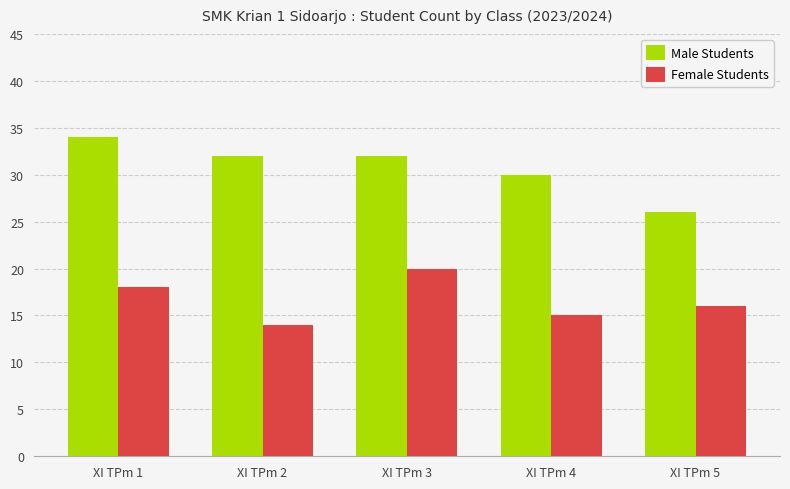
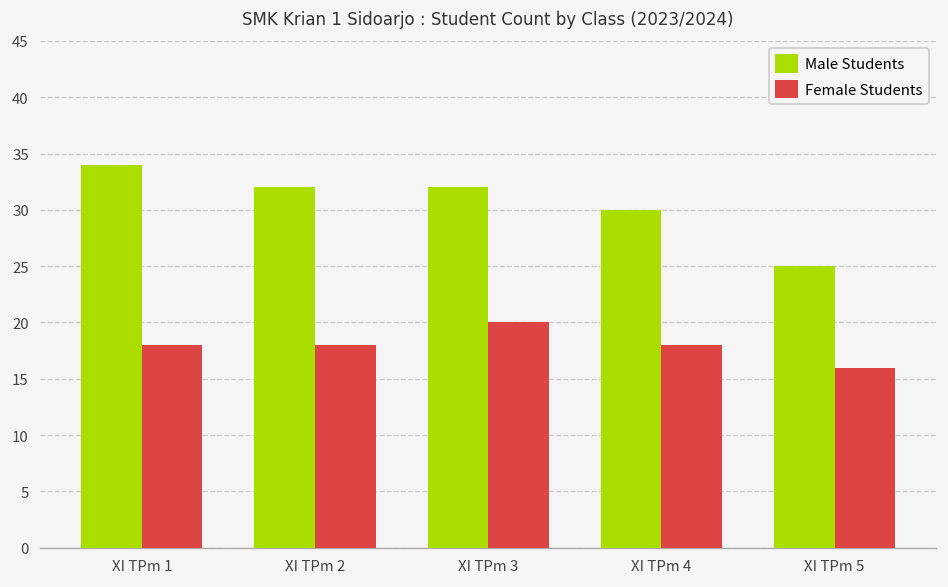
  {
    "Male Students": {
      "XI TPm 1": 34,
      "XI TPm 2": 32,
      "XI TPm 3": 32,
      "XI TPm 4": 30,
-     "XI TPm 5": 26
+     "XI TPm 5": 25
    },
    "Female Students": {
      "XI TPm 1": 18,
-     "XI TPm 2": 14,
+     "XI TPm 2": 18,
      "XI TPm 3": 20,
-     "XI TPm 4": 15,
+     "XI TPm 4": 18,
      "XI TPm 5": 16
    }
  }
